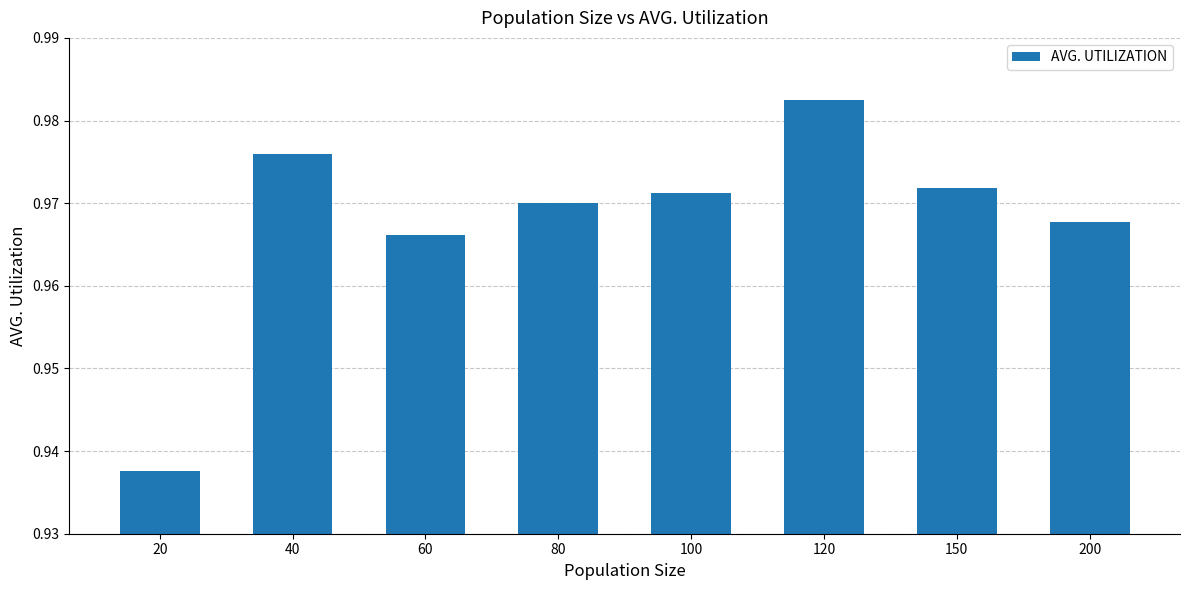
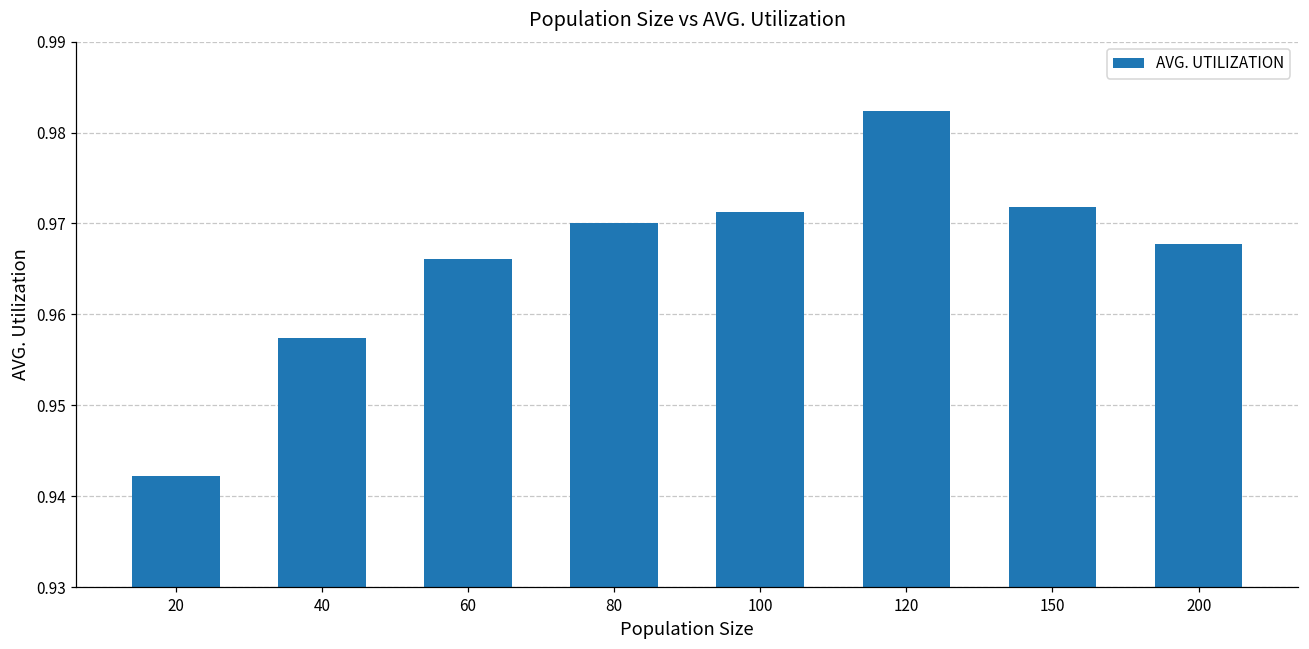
  {
-   "20": 0.938,
-   "40": 0.976,
+   "20": 0.942,
+   "40": 0.957,
    "60": 0.966,
    "80": 0.970,
    "100": 0.971,
    "120": 0.982,
    "150": 0.972,
    "200": 0.968
  }
